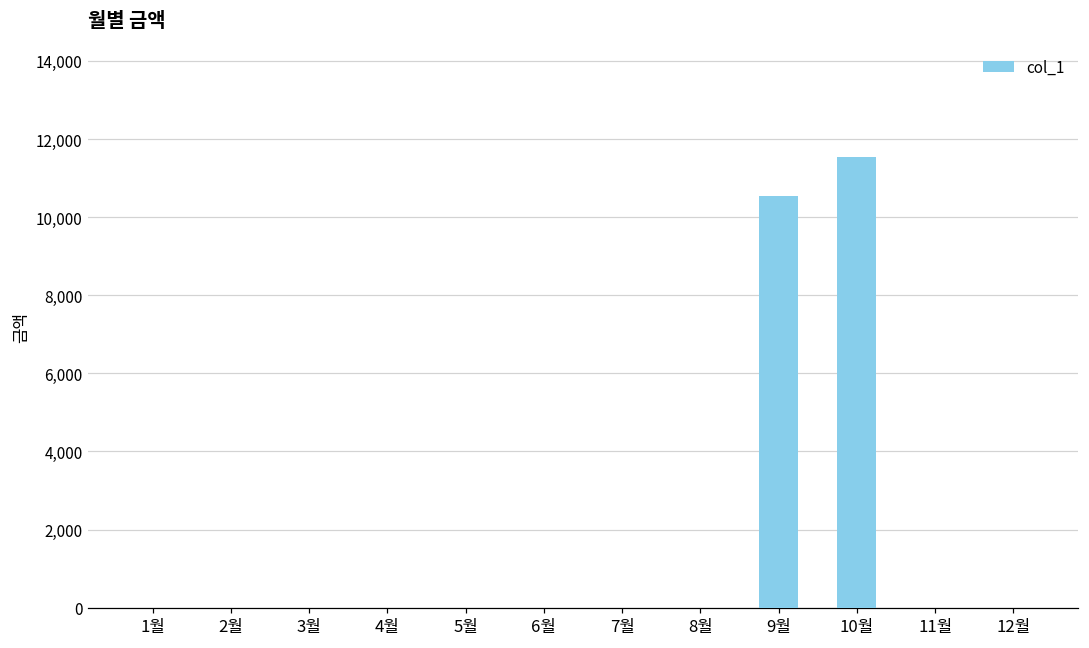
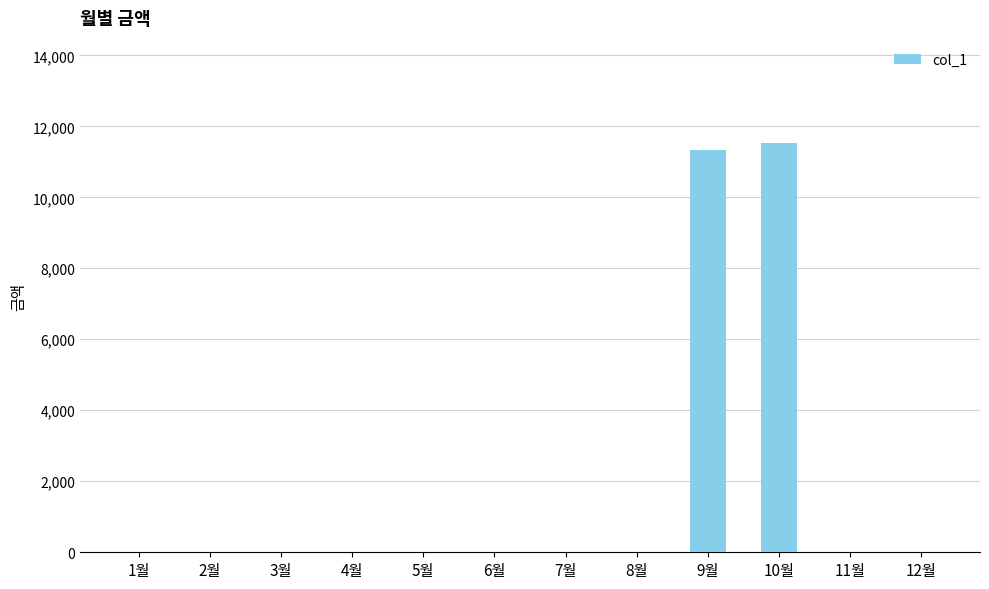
  {
    "1월": "0",
    "2월": "0",
    "3월": "0",
    "4월": "0",
    "5월": "0",
    "6월": "0",
    "7월": "0",
    "8월": "0",
-   "9월": "10,500",
+   "9월": "11,300",
    "10월": "11,500",
    "11월": "0",
    "12월": "0"
  }
